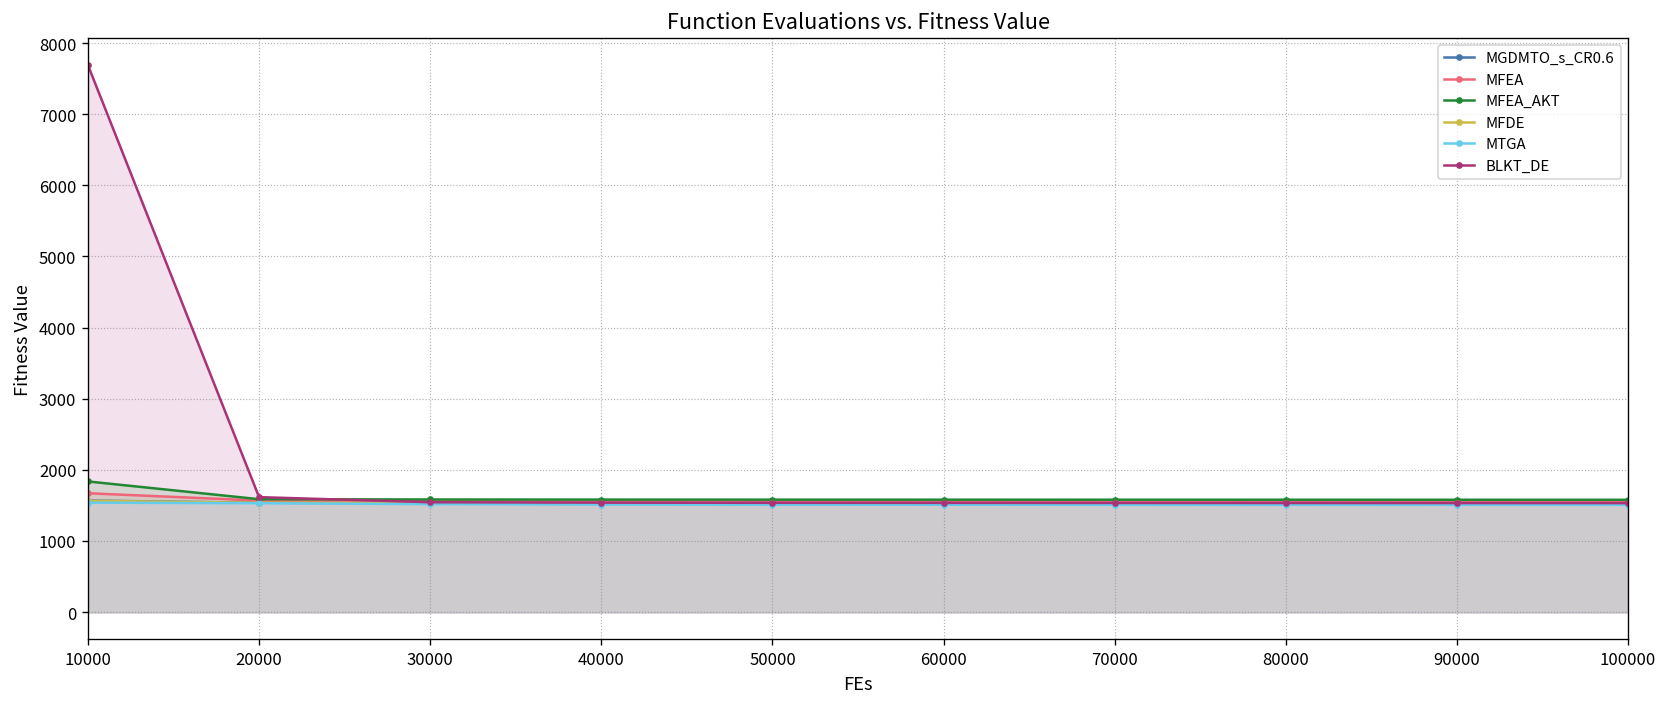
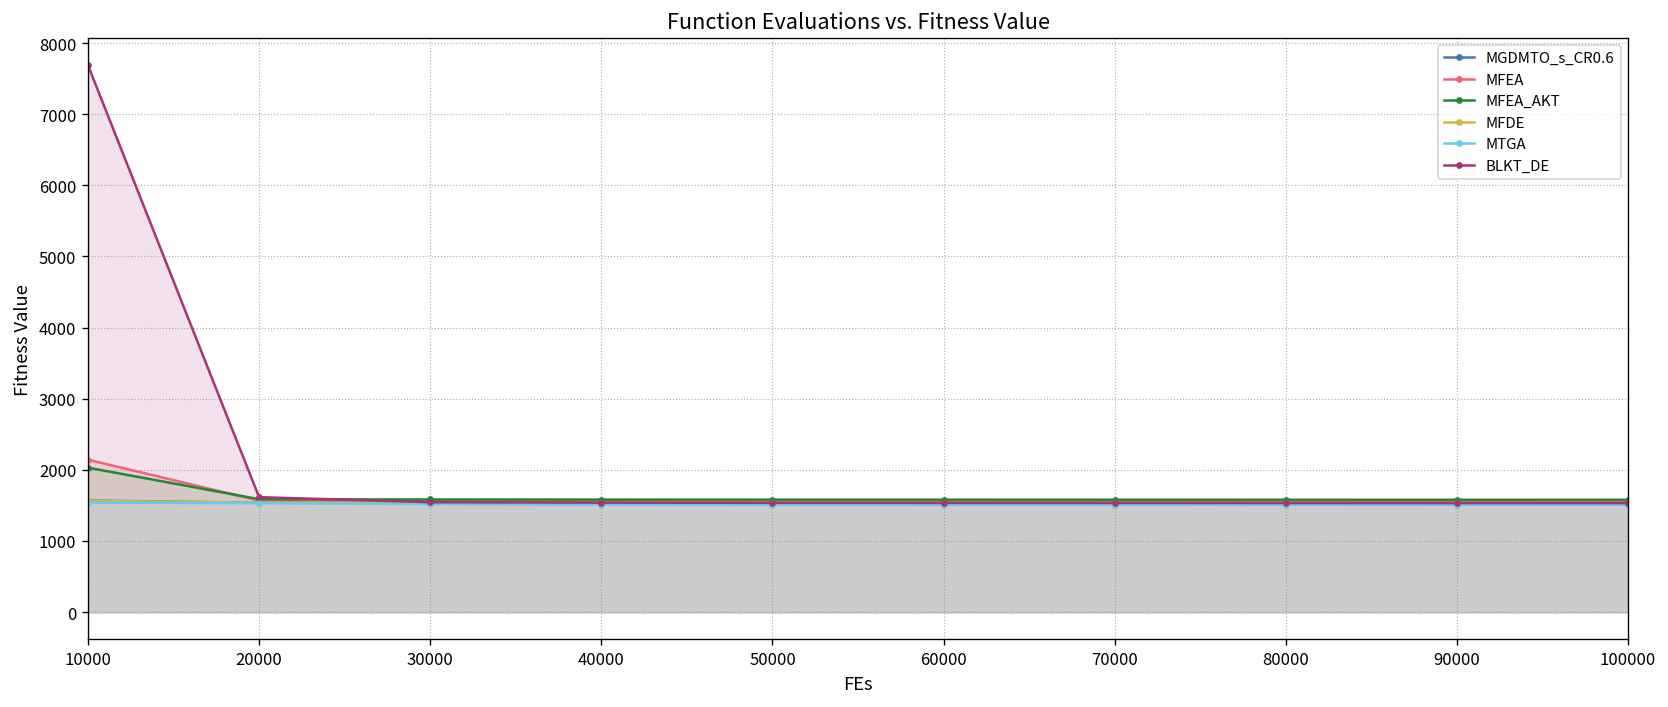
  {
    "MFEA": {
-     "10000": 1700
+     "10000": 2100
    },
    "MFEA_AKT": {
-     "10000": 1800
+     "10000": 2000
    },
    "BLKT_DE": {
      "10000": 7700
    }
  }
